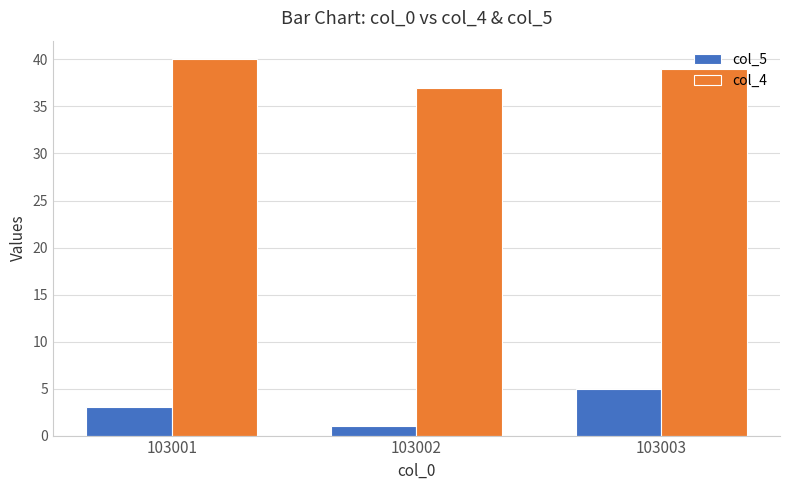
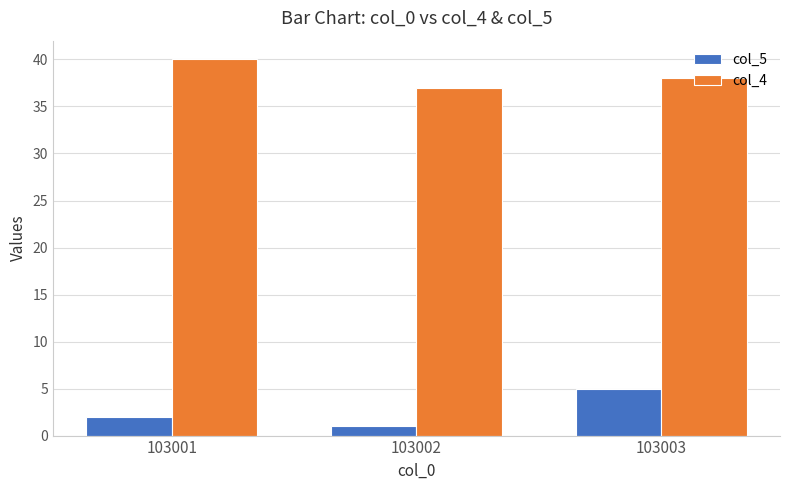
  {
    "col_5": {
-     "103001": 3,
+     "103001": 2,
      "103002": 1,
      "103003": 5
    },
    "col_4": {
      "103001": 40,
      "103002": 37,
-     "103003": 39
+     "103003": 38
    }
  }
